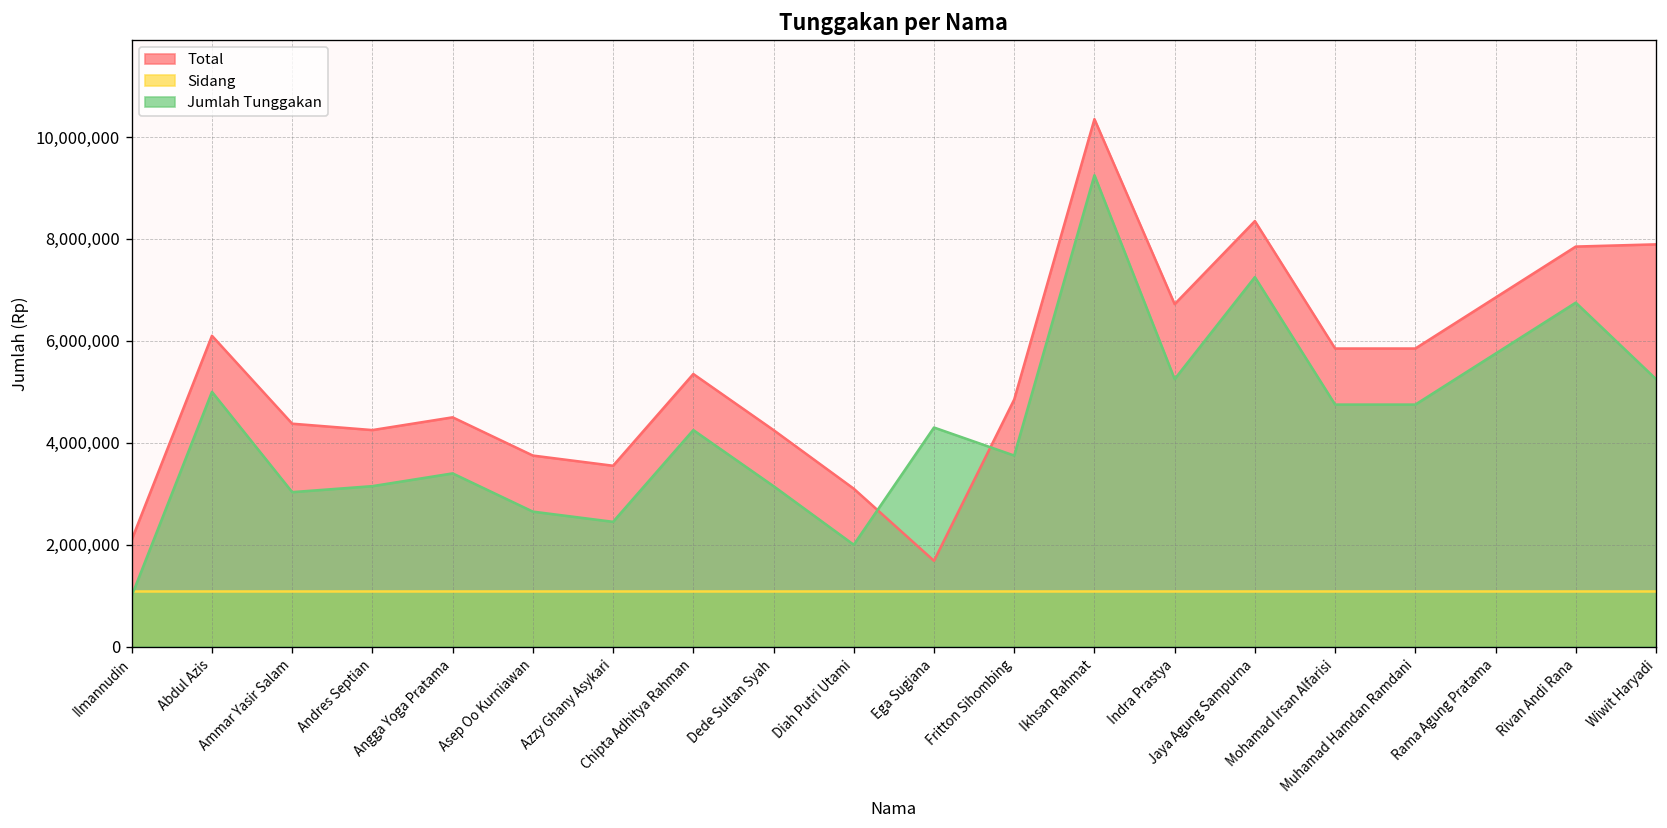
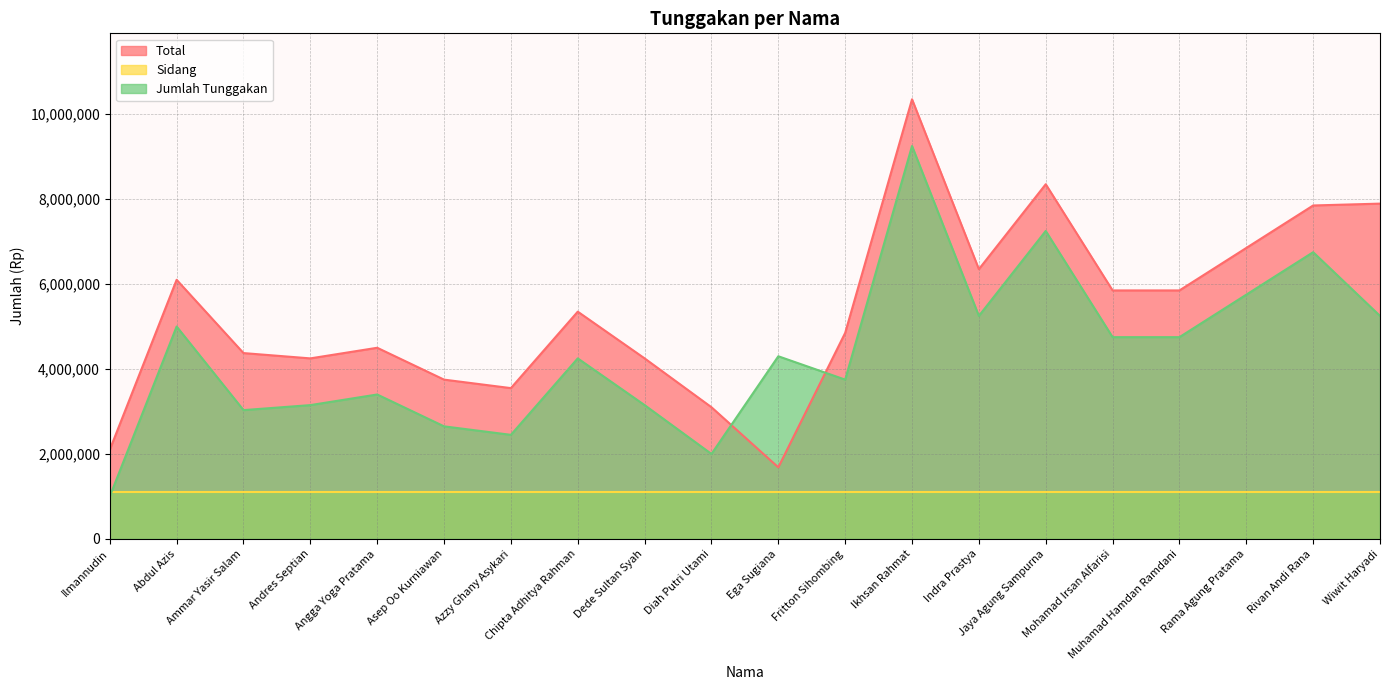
  {
    "Total": {
      "Ilmannudin": "2,100,000",
      "Abdul Azis": "6,100,000",
      "Ammar Yasir Salam": "4,400,000",
      "Andres Septian": "4,300,000",
      "Angga Yoga Pratama": "4,500,000",
      "Asep Oo Kurniawan": "3,800,000",
      "Azzy Ghany Asykari": "3,600,000",
      "Chipta Adhitya Rahman": "5,400,000",
      "Dede Sultan Syah": "4,300,000",
      "Diah Putri Utami": "3,100,000",
      "Ega Sugiana": "1,700,000",
      "Fritton Sihombing": "4,900,000",
      "Ikhsan Rahmat": "10,400,000",
-     "Indra Prastya": "6,700,000",
+     "Indra Prastya": "6,400,000",
      "Jaya Agung Sampurna": "8,400,000",
      "Mohamad Irsan Alfarisi": "5,900,000",
      "Muhamad Hamdan Ramdani": "5,900,000",
      "Rama Agung Pratama": "6,900,000",
      "Rivan Andi Rana": "7,900,000",
      "Wiwit Haryadi": "7,900,000"
    },
    "Sidang": {
      "Ilmannudin": "1,100,000",
      "Abdul Azis": "1,100,000",
      "Ammar Yasir Salam": "1,100,000",
      "Andres Septian": "1,100,000",
      "Angga Yoga Pratama": "1,100,000",
      "Asep Oo Kurniawan": "1,100,000",
      "Azzy Ghany Asykari": "1,100,000",
      "Chipta Adhitya Rahman": "1,100,000",
      "Dede Sultan Syah": "1,100,000",
      "Diah Putri Utami": "1,100,000",
      "Ega Sugiana": "1,100,000",
      "Fritton Sihombing": "1,100,000",
      "Ikhsan Rahmat": "1,100,000",
      "Indra Prastya": "1,100,000",
      "Jaya Agung Sampurna": "1,100,000",
      "Mohamad Irsan Alfarisi": "1,100,000",
      "Muhamad Hamdan Ramdani": "1,100,000",
      "Rama Agung Pratama": "1,100,000",
      "Rivan Andi Rana": "1,100,000",
      "Wiwit Haryadi": "1,100,000"
    },
    "Jumlah Tunggakan": {
      "Ilmannudin": "1,000,000",
      "Abdul Azis": "5,000,000",
      "Ammar Yasir Salam": "3,000,000",
      "Andres Septian": "3,200,000",
      "Angga Yoga Pratama": "3,400,000",
      "Asep Oo Kurniawan": "2,700,000",
      "Azzy Ghany Asykari": "2,500,000",
      "Chipta Adhitya Rahman": "4,300,000",
      "Dede Sultan Syah": "3,200,000",
      "Diah Putri Utami": "2,000,000",
      "Ega Sugiana": "4,300,000",
      "Fritton Sihombing": "3,800,000",
      "Ikhsan Rahmat": "9,300,000",
      "Indra Prastya": "5,300,000",
      "Jaya Agung Sampurna": "7,300,000",
      "Mohamad Irsan Alfarisi": "4,800,000",
      "Muhamad Hamdan Ramdani": "4,800,000",
      "Rama Agung Pratama": "5,800,000",
      "Rivan Andi Rana": "6,800,000",
      "Wiwit Haryadi": "5,300,000"
    }
  }
